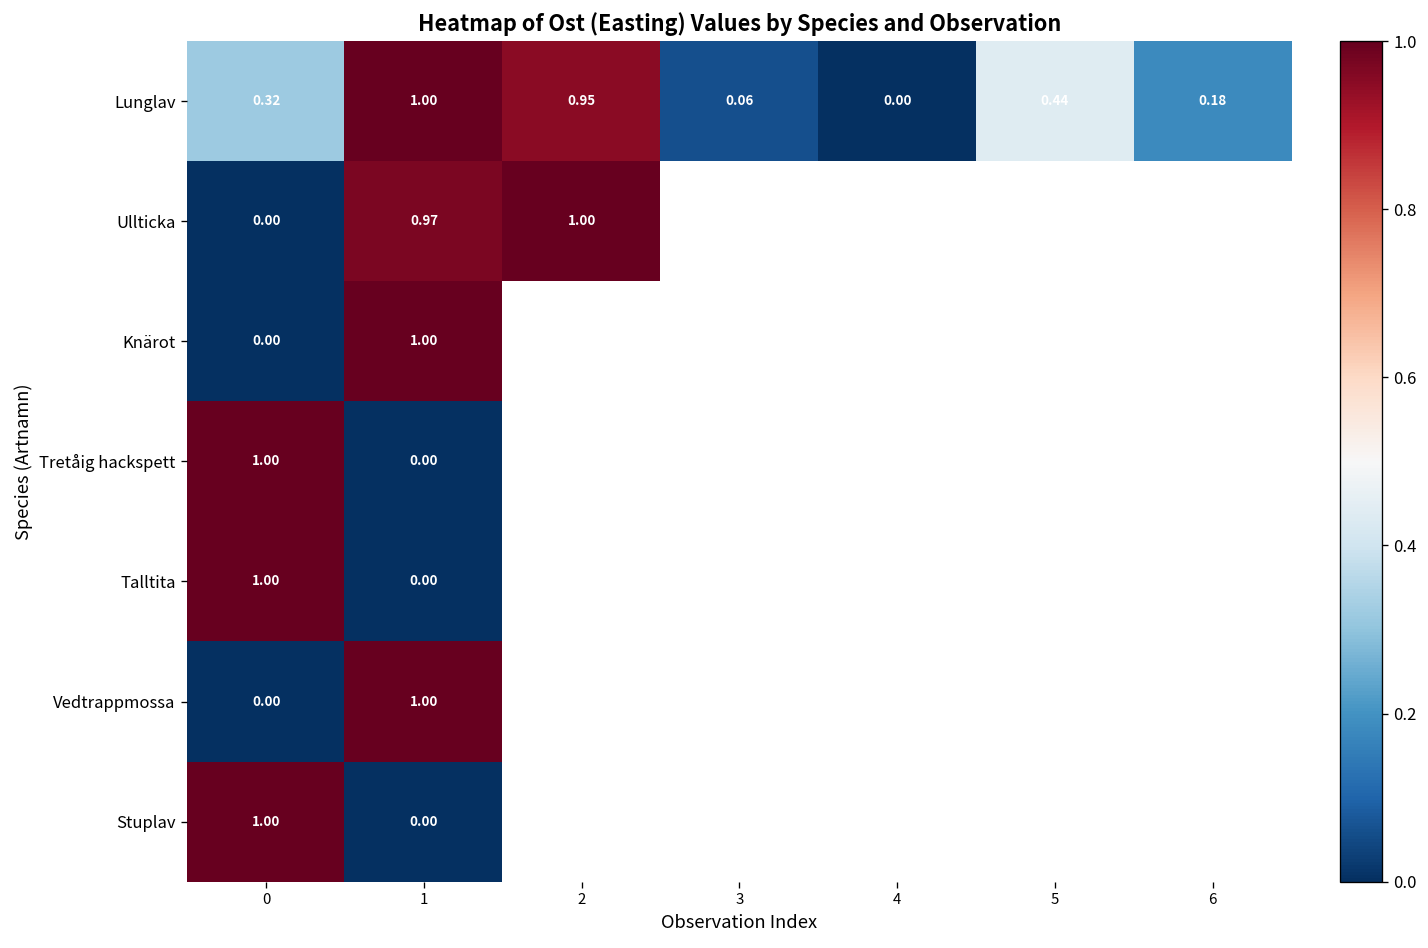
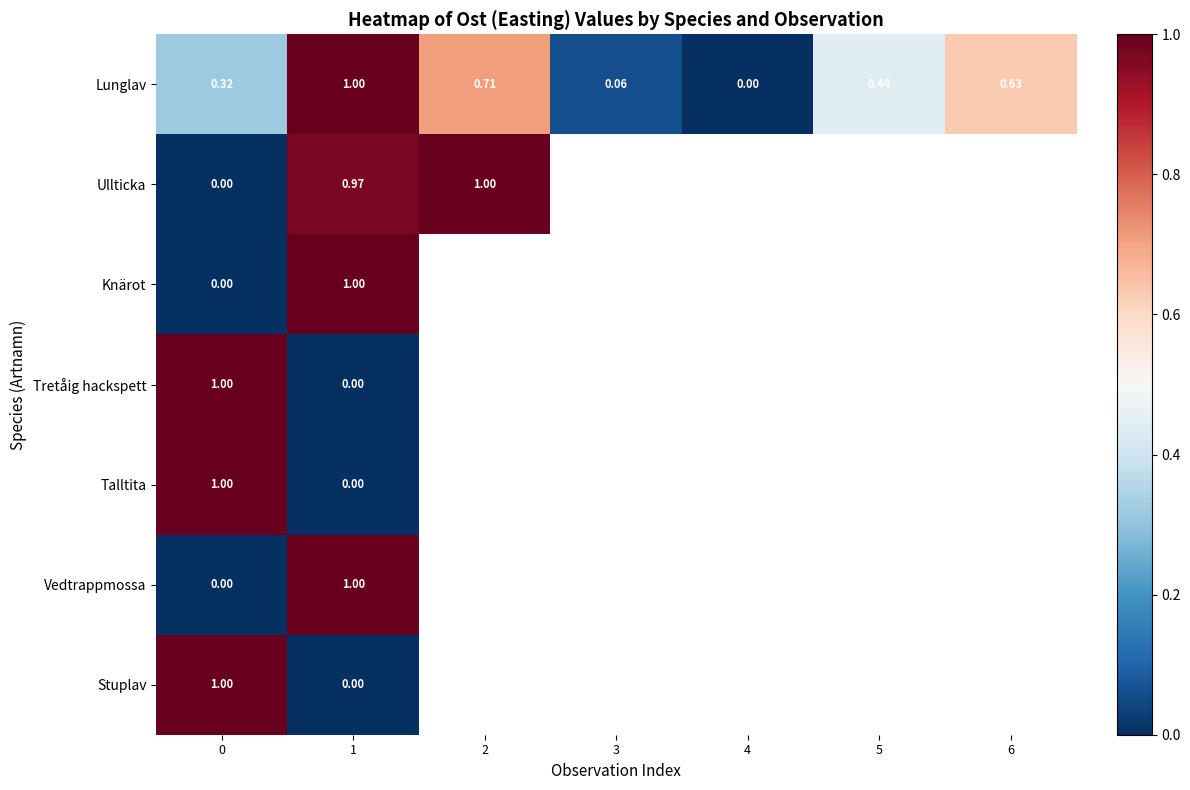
  {
    "Lunglav": {
      "0": 0.32,
      "1": 1.00,
-     "2": 0.95,
+     "2": 0.71,
      "3": 0.06,
      "4": 0.00,
-     "6": 0.18
+     "6": 0.63
    },
    "Ullticka": {
      "0": 0.00,
      "1": 0.97,
      "2": 1.00
    },
    "Knärot": {
      "0": 0.00,
      "1": 1.00
    },
    "Tretåig hackspett": {
      "0": 1.00,
      "1": 0.00
    },
    "Talltita": {
      "0": 1.00,
      "1": 0.00
    },
    "Vedtrappmossa": {
      "0": 0.00,
      "1": 1.00
    },
    "Stuplav": {
      "0": 1.00,
      "1": 0.00
    }
  }
